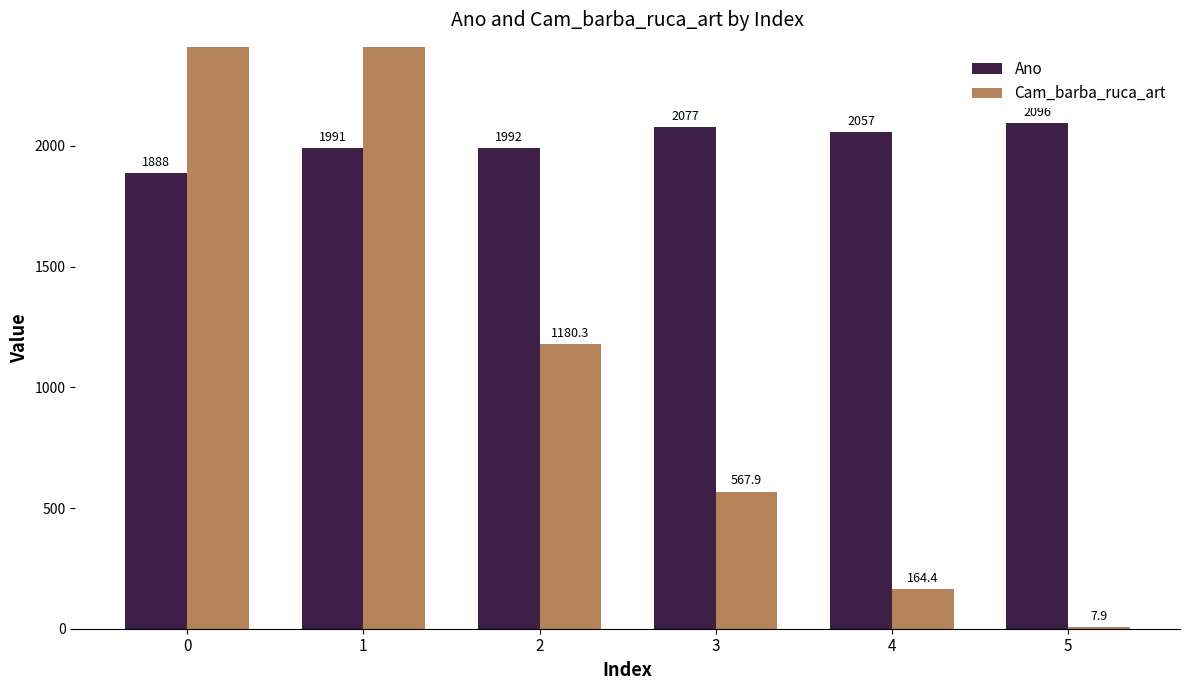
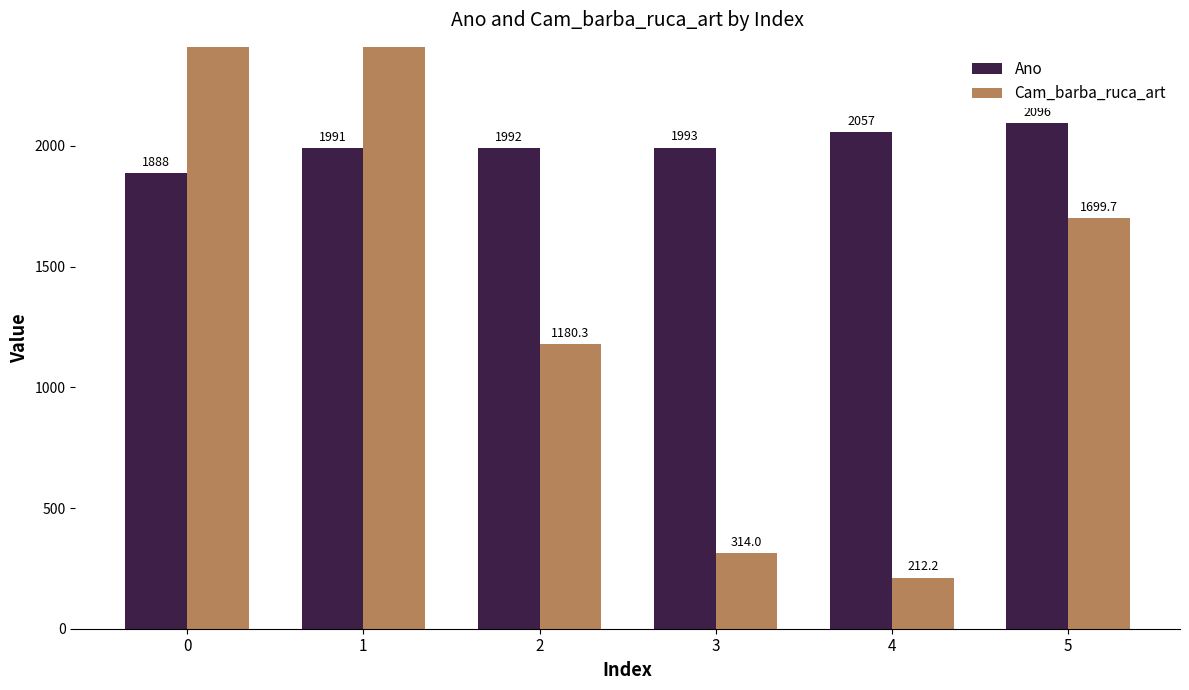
  {
    "Ano": {
      "0": 1888,
      "1": 1991,
      "2": 1992,
-     "3": 2077,
+     "3": 1993,
      "4": 2057
    },
    "Cam_barba_ruca_art": {
      "2": 1180.3,
-     "3": 567.9,
-     "4": 164.4,
-     "5": 7.9
+     "3": 314.0,
+     "4": 212.2,
+     "5": 1699.7
    }
  }
